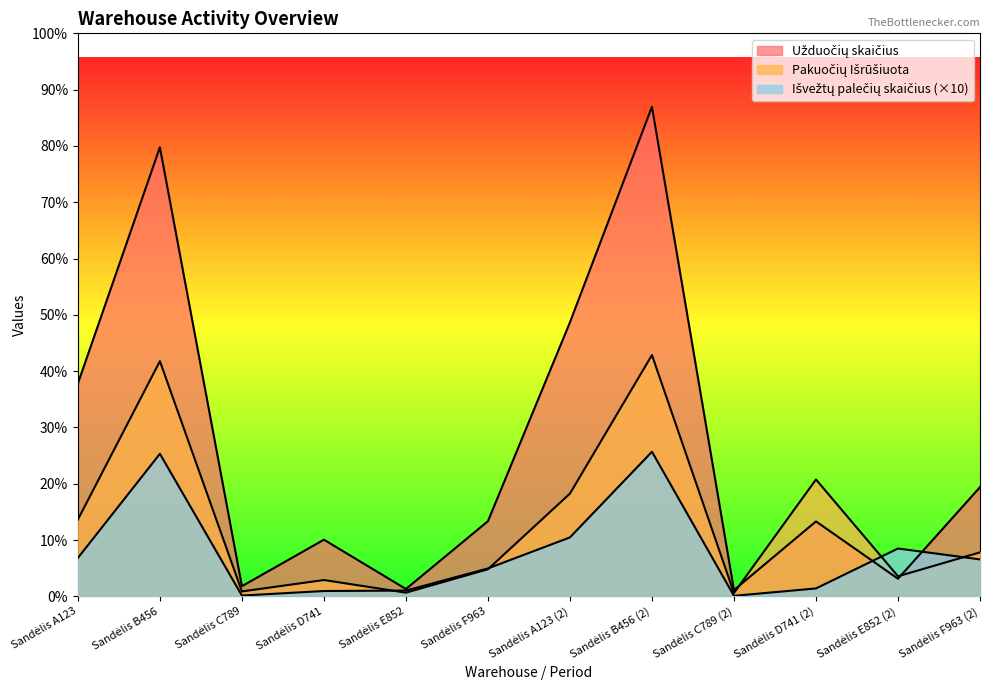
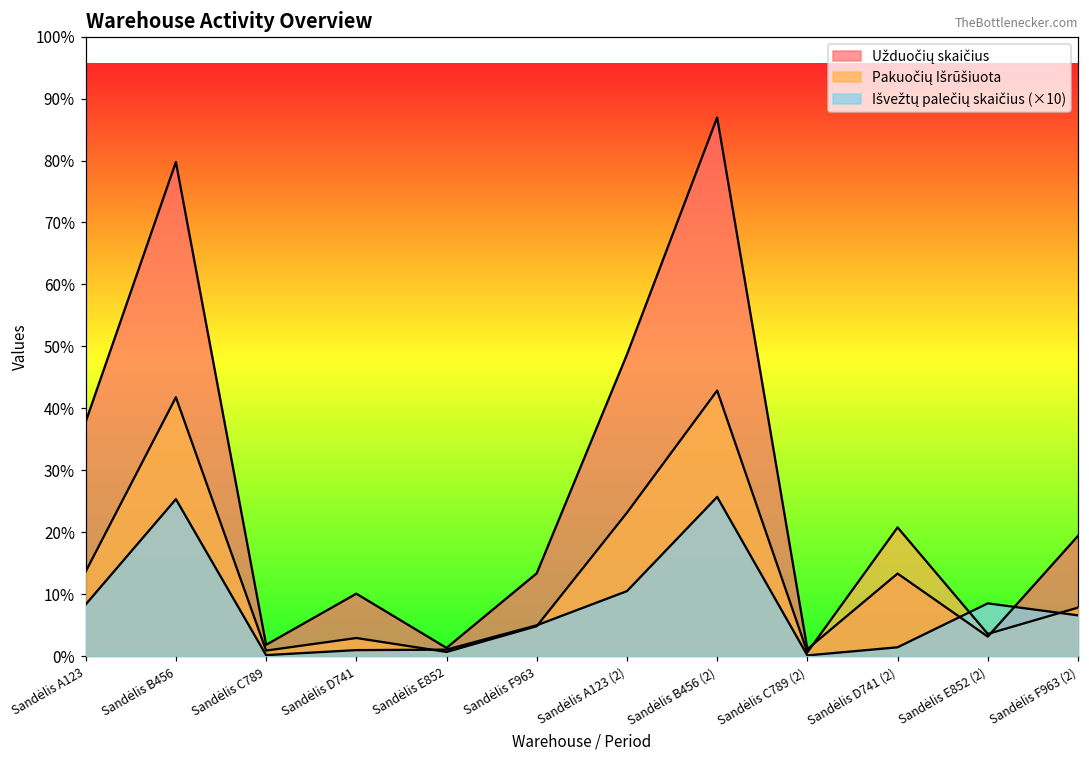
  {
    "Užduočių skaičius": {
      "Sandėlis A123": "38%",
      "Sandėlis B456": "80%",
      "Sandėlis C789": "2%",
      "Sandėlis D741": "10%",
      "Sandėlis F963": "13%",
      "Sandėlis A123 (2)": "49%",
      "Sandėlis B456 (2)": "87%",
      "Sandėlis C789 (2)": "1%",
      "Sandėlis D741 (2)": "13%",
      "Sandėlis F963 (2)": "19%"
    },
    "Pakuočių Išrūšiuota": {
      "Sandėlis A123": "14%",
      "Sandėlis B456": "42%",
      "Sandėlis C789": "1%",
      "Sandėlis D741": "3%",
-     "Sandėlis A123 (2)": "18%",
+     "Sandėlis A123 (2)": "23%",
      "Sandėlis B456 (2)": "43%",
      "Sandėlis C789 (2)": "1%",
      "Sandėlis D741 (2)": "21%",
      "Sandėlis F963 (2)": "8%"
    },
    "Išvežtų palečių skaičius (×10)": {
-     "Sandėlis A123": "7%",
+     "Sandėlis A123": "8%",
      "Sandėlis B456": "25%",
      "Sandėlis C789": "0%",
      "Sandėlis D741": "1%",
      "Sandėlis A123 (2)": "10%",
      "Sandėlis B456 (2)": "26%",
      "Sandėlis C789 (2)": "0%",
      "Sandėlis D741 (2)": "1%",
      "Sandėlis E852 (2)": "9%",
      "Sandėlis F963 (2)": "7%"
    }
  }
